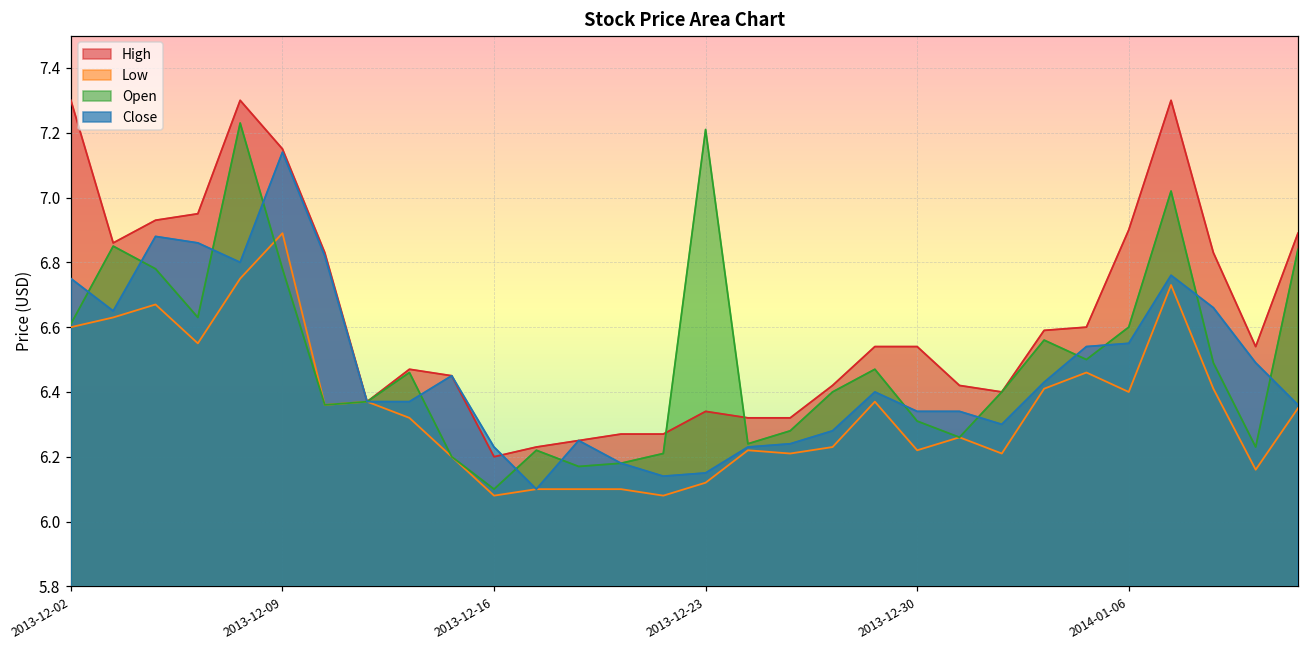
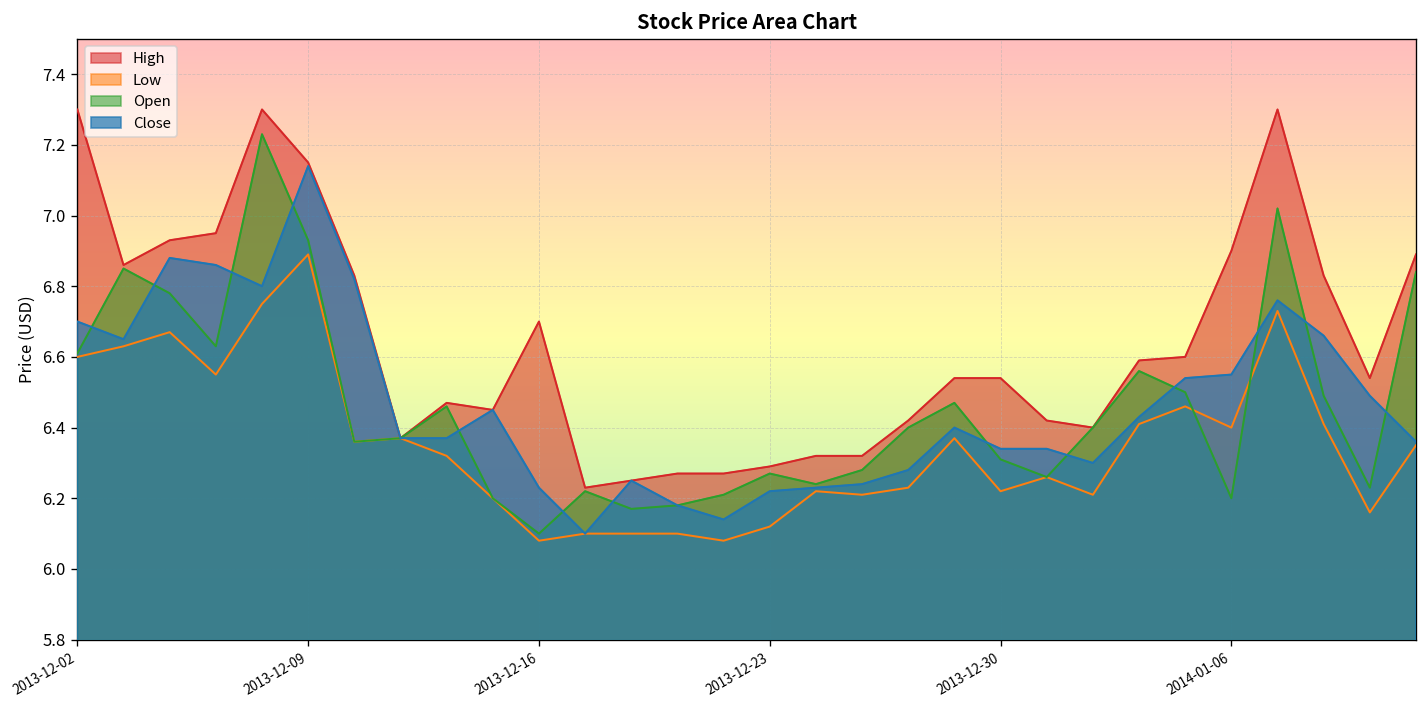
  {
    "High": {
      "2013-12-02": 7.30,
      "2013-12-09": 7.15,
-     "2013-12-16": 6.2,
-     "2013-12-23": 6.34,
+     "2013-12-16": 6.7,
+     "2013-12-23": 6.29,
      "2013-12-30": 6.54,
      "2014-01-06": 6.90
    },
    "Low": {
      "2013-12-02": 6.60,
      "2013-12-09": 6.89,
      "2013-12-16": 6.08,
      "2013-12-23": 6.12,
      "2013-12-30": 6.22,
      "2014-01-06": 6.40
    },
    "Open": {
      "2013-12-02": 6.61,
-     "2013-12-09": 6.78,
+     "2013-12-09": 6.93,
      "2013-12-16": 6.10,
-     "2013-12-23": 7.21,
+     "2013-12-23": 6.27,
      "2013-12-30": 6.31,
-     "2014-01-06": 6.6
+     "2014-01-06": 6.2
    },
    "Close": {
-     "2013-12-02": 6.75,
+     "2013-12-02": 6.70,
      "2013-12-09": 7.14,
      "2013-12-16": 6.23,
-     "2013-12-23": 6.15,
+     "2013-12-23": 6.22,
      "2013-12-30": 6.34,
      "2014-01-06": 6.55
    }
  }
